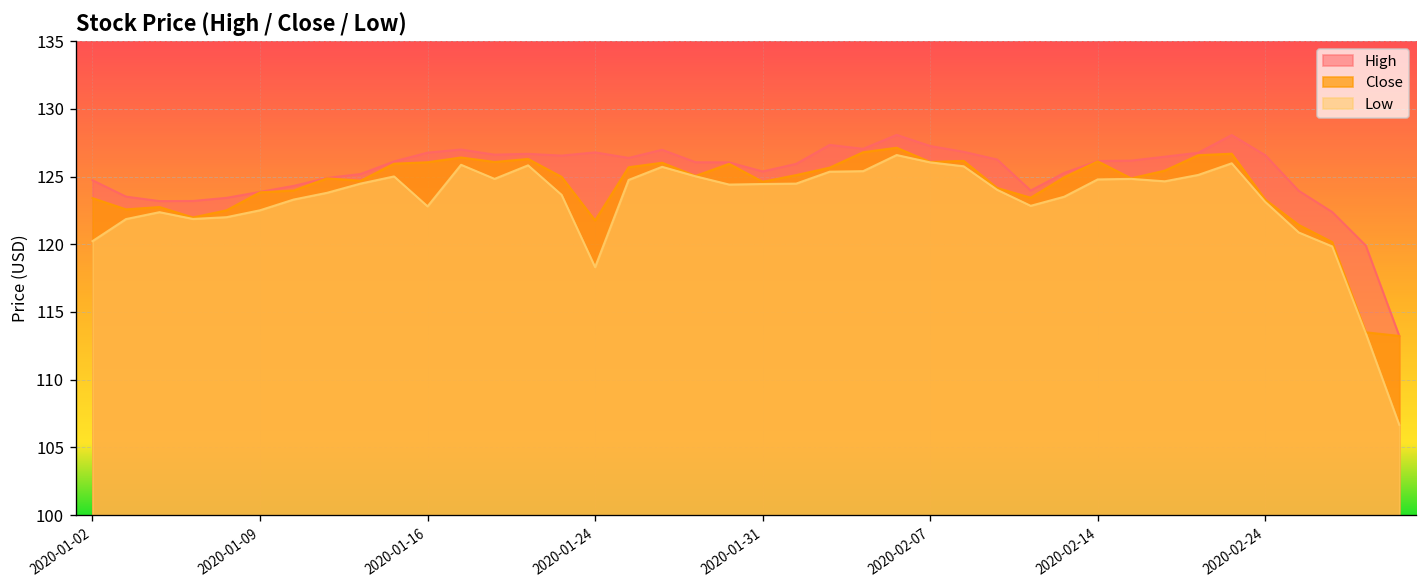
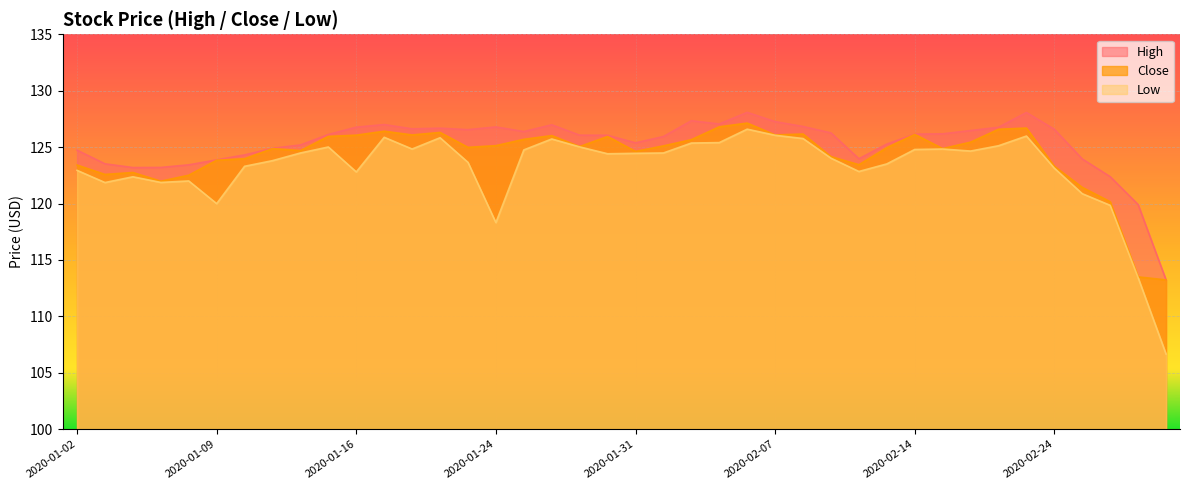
  {
    "High": {
      "2020-01-02": 124.7,
      "2020-01-16": 126.8,
      "2020-01-24": 126.8,
      "2020-01-31": 125.4,
      "2020-02-07": 127.3,
      "2020-02-24": 126.6
    },
    "Close": {
      "2020-01-02": 123.4,
      "2020-01-16": 126.1,
-     "2020-01-24": 121.8
+     "2020-01-24": 125.1
    },
    "Low": {
-     "2020-01-02": 120.2,
-     "2020-01-09": 122.5,
+     "2020-01-02": 122.9,
+     "2020-01-09": 120.0,
      "2020-01-16": 122.8,
      "2020-01-24": 118.3,
      "2020-02-14": 124.8
    }
  }
